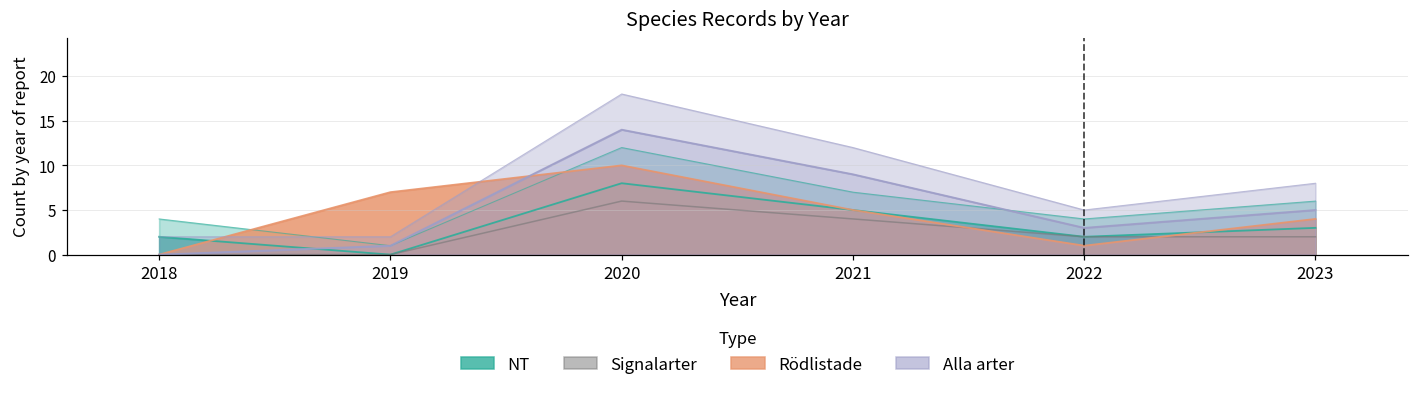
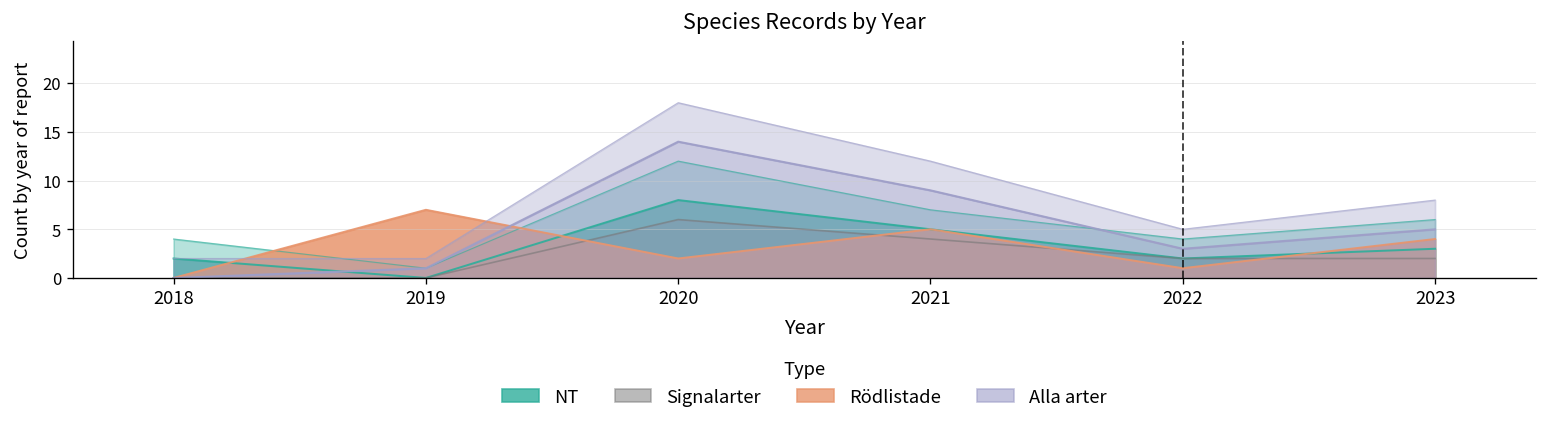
  {
    "Rödlistade": {
      "2019": 7,
-     "2020": 10,
+     "2020": 2,
      "2022": 1,
      "2023": 4
    }
  }
